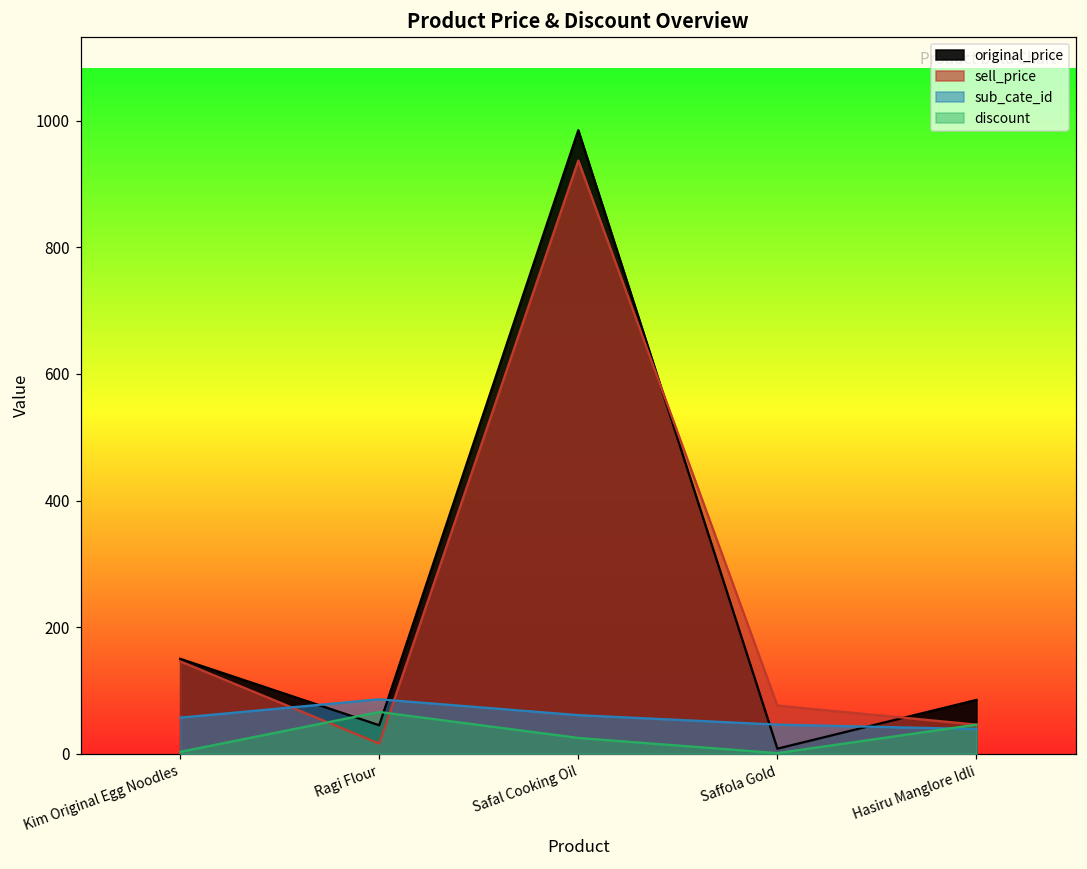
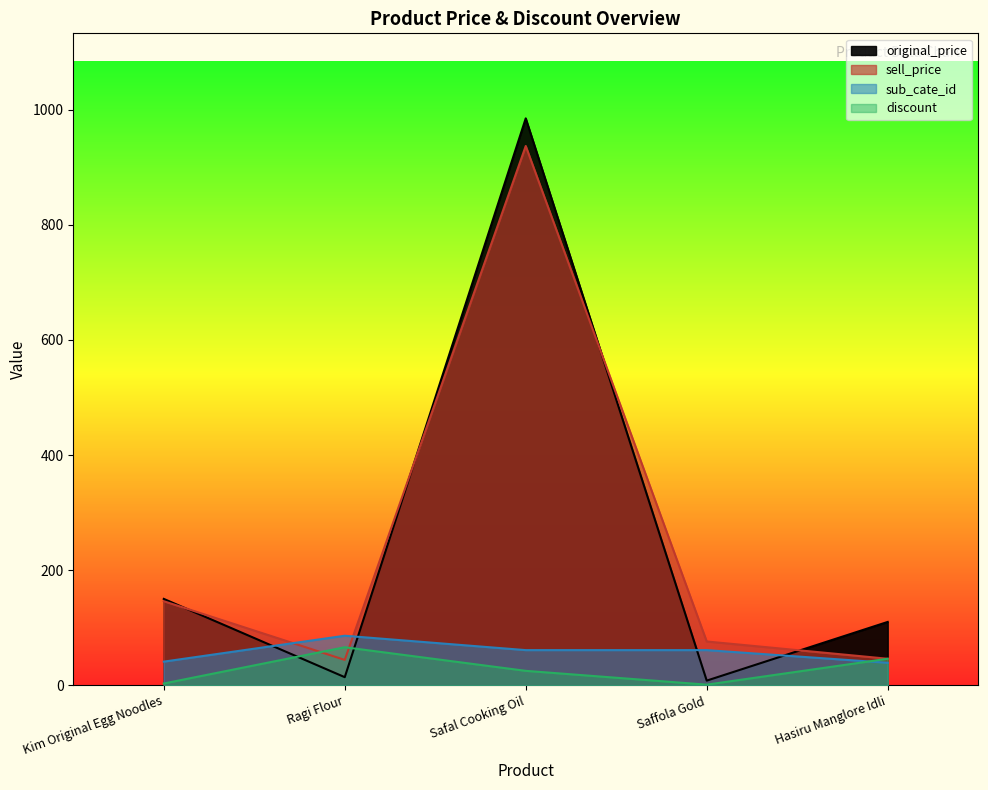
  {
    "original_price": {
-     "Ragi Flour": 50,
+     "Ragi Flour": 10,
      "Safal Cooking Oil": 990,
      "Saffola Gold": 10,
-     "Hasiru Manglore Idli": 90
+     "Hasiru Manglore Idli": 110
    },
    "sell_price": {
-     "Ragi Flour": 20,
+     "Ragi Flour": 40,
      "Safal Cooking Oil": 940,
      "Saffola Gold": 80
    },
    "sub_cate_id": {
-     "Kim Original Egg Noodles": 60,
+     "Kim Original Egg Noodles": 40,
      "Ragi Flour": 90,
      "Safal Cooking Oil": 60,
-     "Saffola Gold": 50,
+     "Saffola Gold": 60,
      "Hasiru Manglore Idli": 40
    },
    "discount": {
      "Kim Original Egg Noodles": 0,
      "Ragi Flour": 70,
      "Safal Cooking Oil": 30,
      "Saffola Gold": 0
    }
  }
